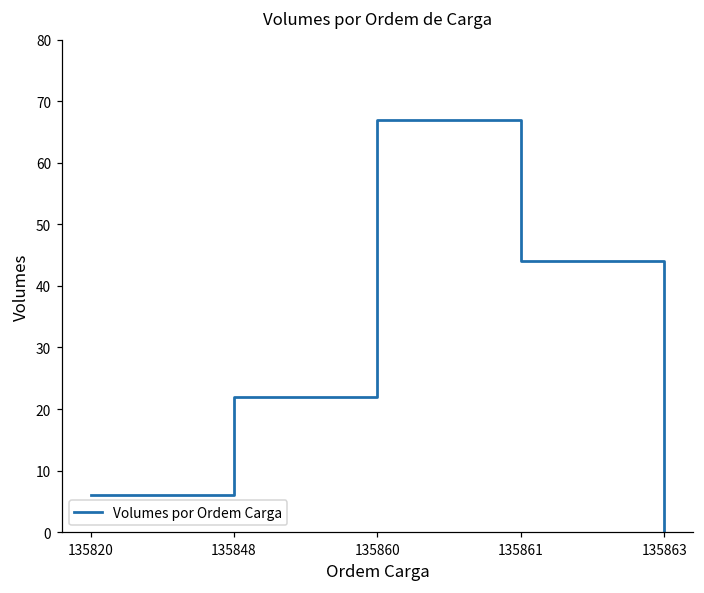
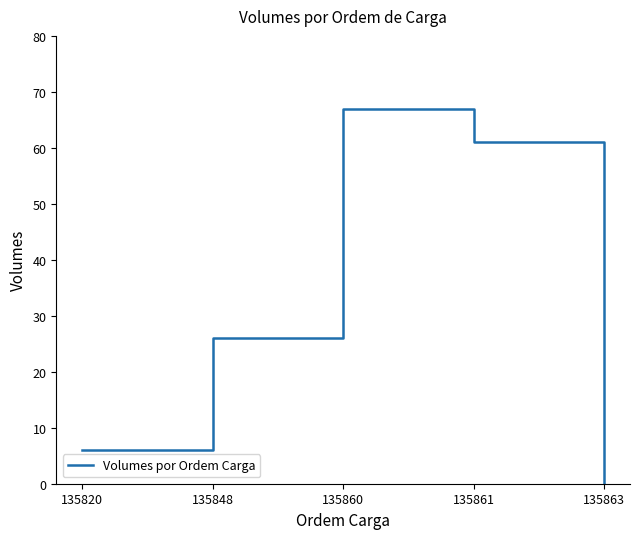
  {
    "135820": 6,
-   "135848": 22,
+   "135848": 26,
    "135860": 67,
-   "135861": 44,
+   "135861": 61,
    "135863": 0
  }
